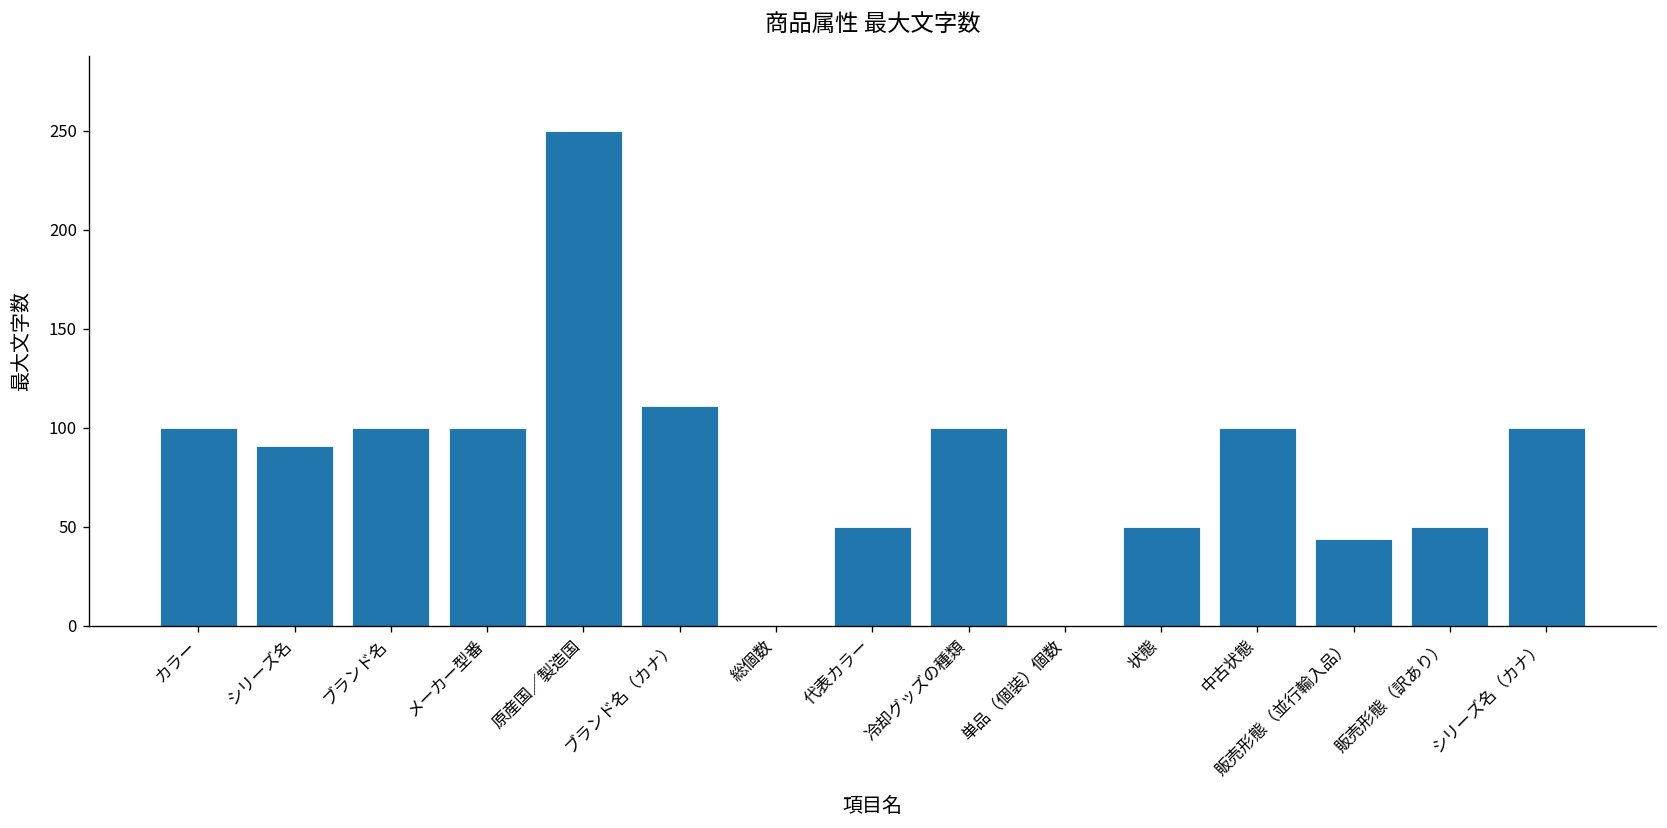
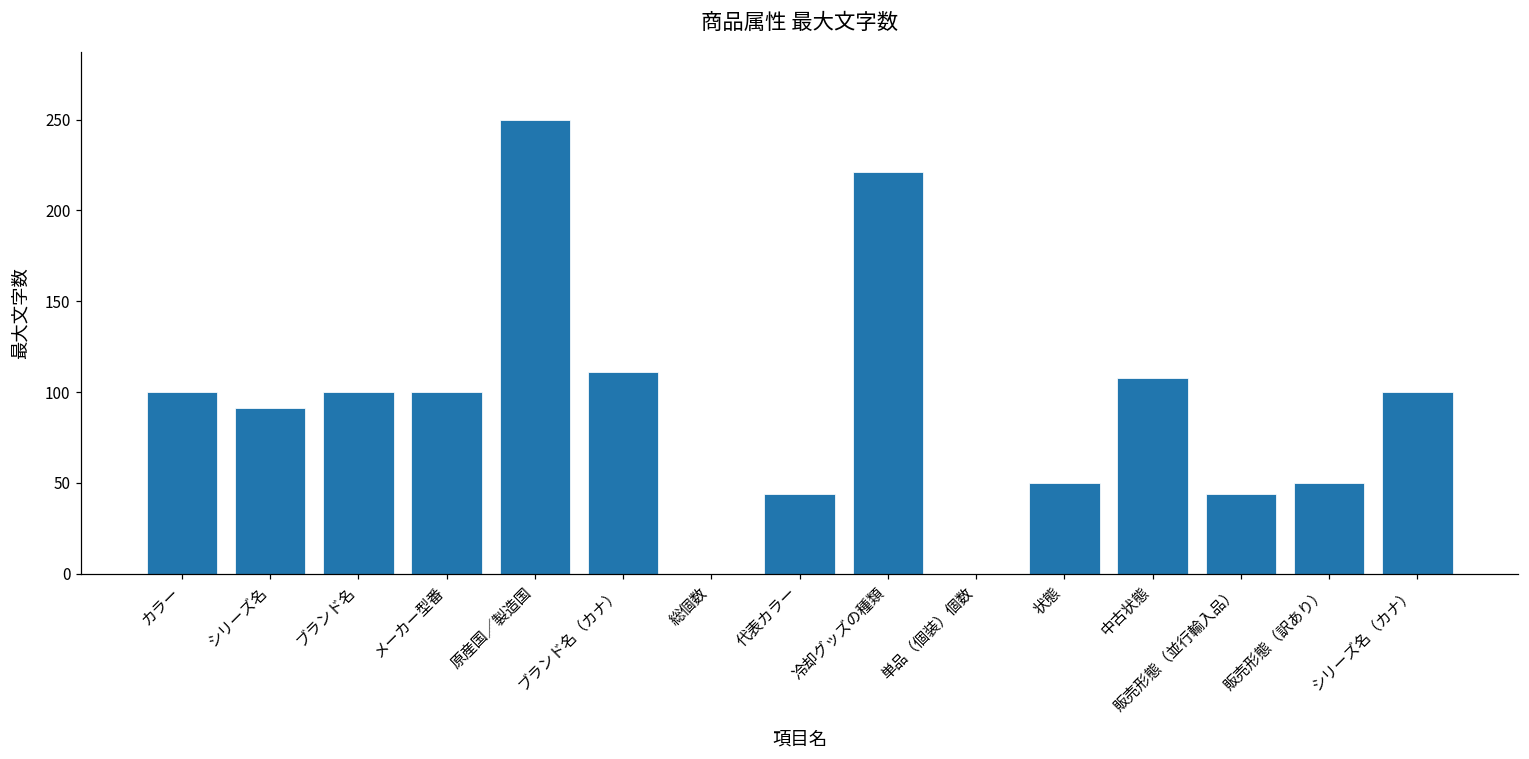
  {
    "カラー": 100,
    "シリーズ名": 91,
    "ブランド名": 100,
    "メーカー型番": 100,
    "原産国／製造国": 250,
    "ブランド名（カナ）": 111,
    "総個数": 0,
-   "代表カラー": 50,
-   "冷却グッズの種類": 100,
+   "代表カラー": 44,
+   "冷却グッズの種類": 221,
    "単品（個装）個数": 0,
    "状態": 50,
-   "中古状態": 100,
+   "中古状態": 108,
    "販売形態（並行輸入品）": 44,
    "販売形態（訳あり）": 50,
    "シリーズ名（カナ）": 100
  }
